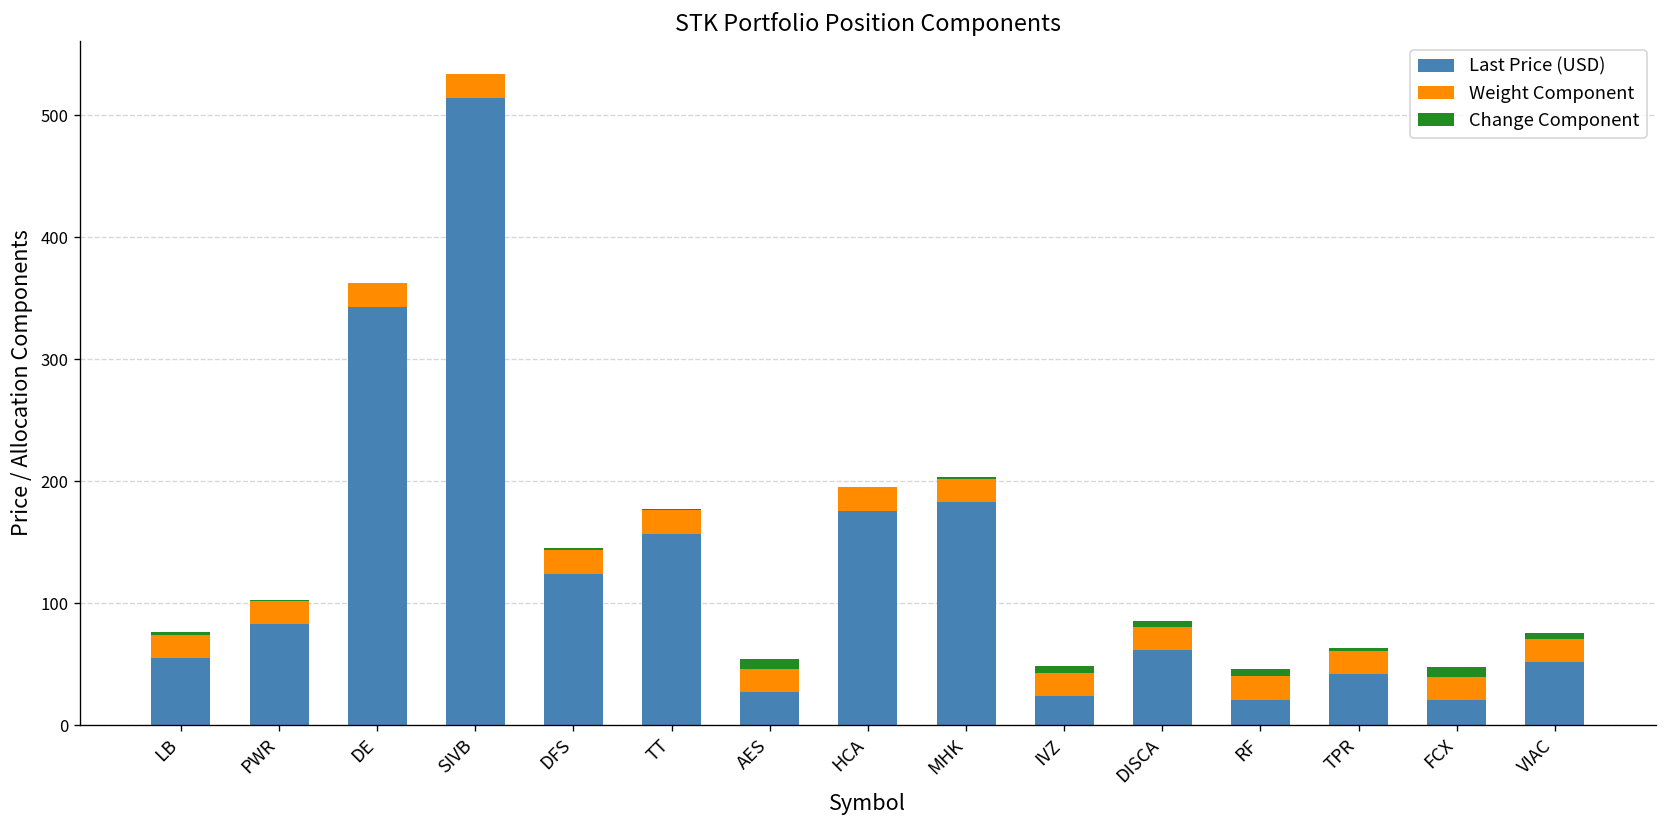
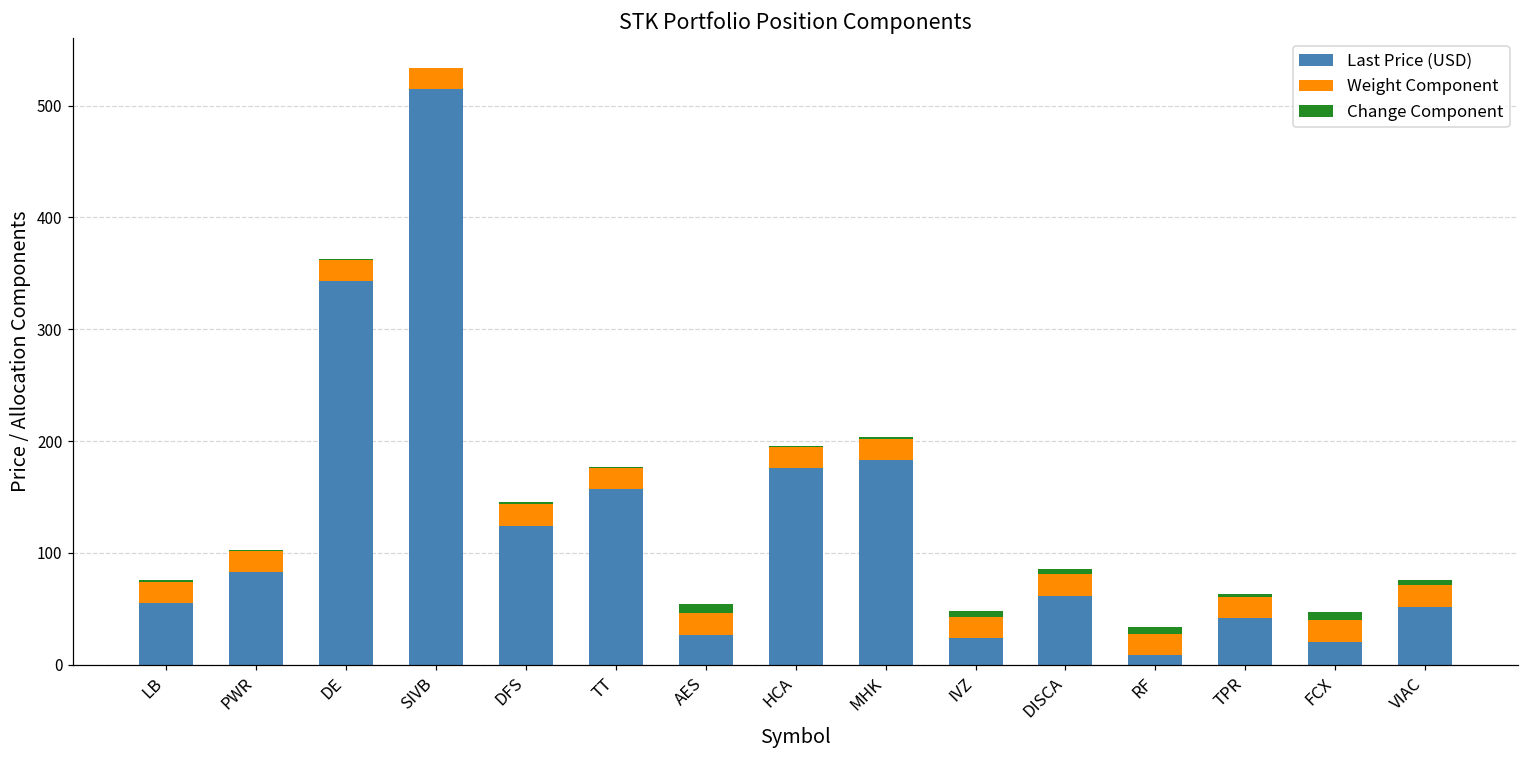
  {
    "Last Price (USD)": {
      "LB": 55,
      "PWR": 83,
      "DE": 343,
      "SIVB": 514,
      "DFS": 124,
      "TT": 157,
      "AES": 27,
      "HCA": 176,
      "MHK": 183,
      "IVZ": 24,
      "DISCA": 61,
-     "RF": 21,
+     "RF": 8,
      "TPR": 42,
      "FCX": 21,
      "VIAC": 52
    },
    "Weight Component": {
      "LB": 19,
      "PWR": 19,
      "DE": 19,
      "SIVB": 19,
      "DFS": 19,
      "TT": 19,
      "AES": 19,
      "HCA": 19,
      "MHK": 19,
      "IVZ": 19,
      "DISCA": 19,
      "RF": 19,
      "TPR": 19,
      "FCX": 19,
      "VIAC": 19
    },
    "Change Component": {
      "AES": 8,
      "IVZ": 5,
      "DISCA": 5,
      "RF": 6,
      "FCX": 7,
      "VIAC": 5
    }
  }
